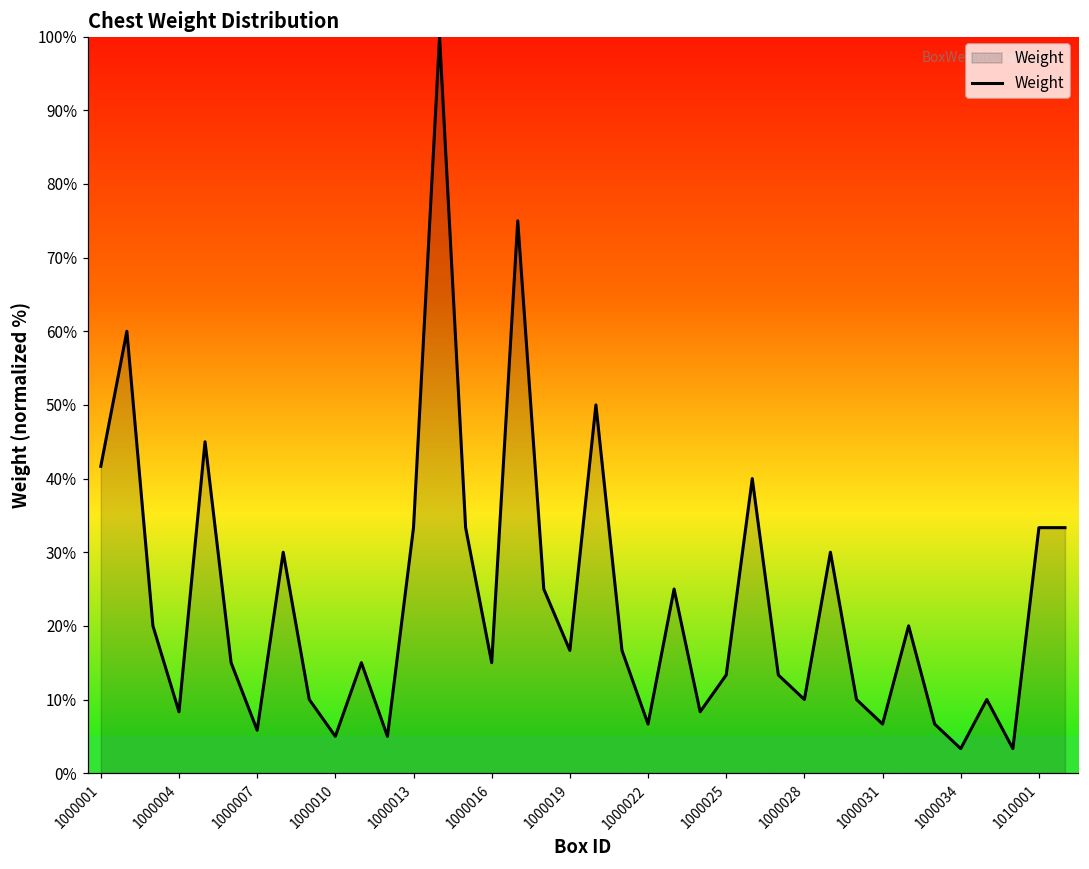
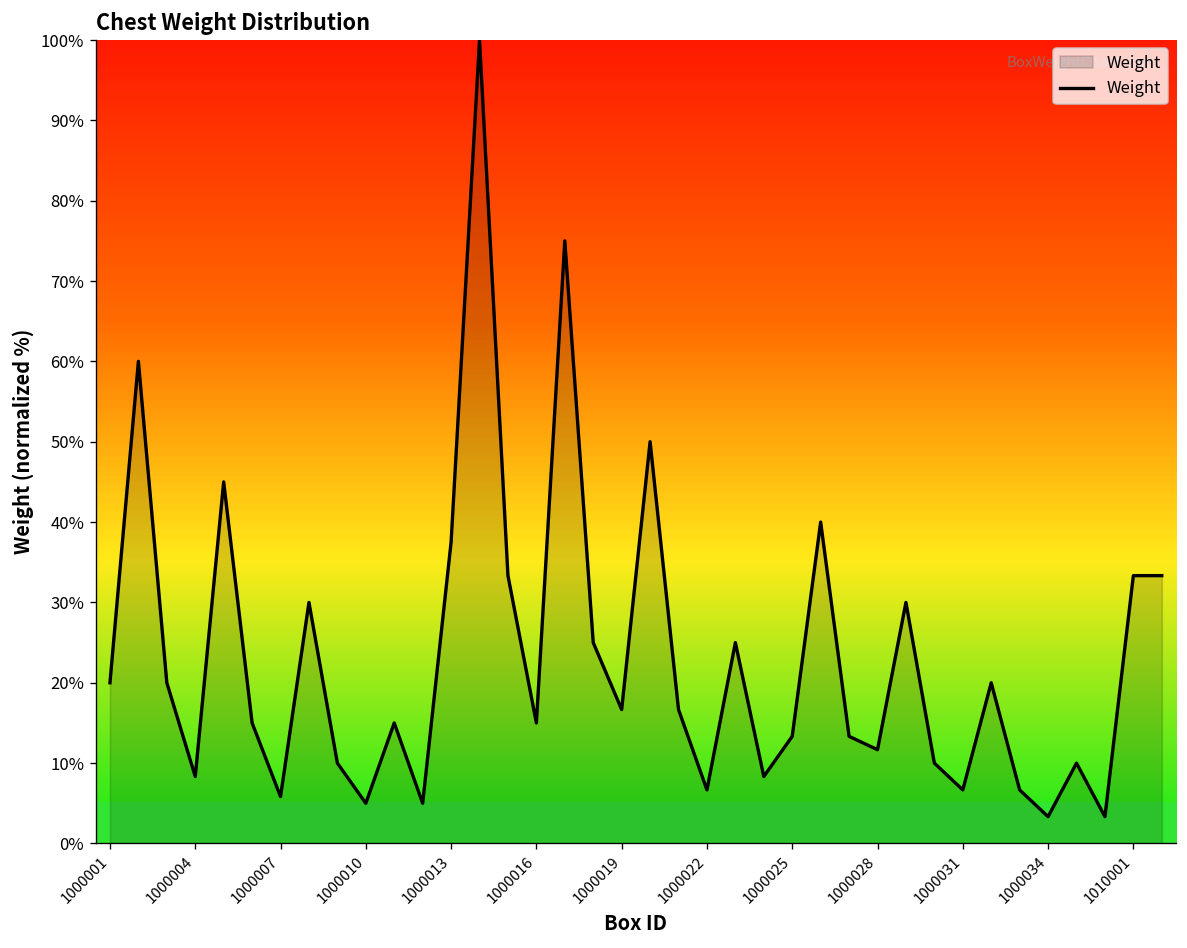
  {
-   "1000001": "42%",
+   "1000001": "20%",
    "1000004": "8%",
    "1000007": "6%",
    "1000010": "5%",
-   "1000013": "33%",
+   "1000013": "38%",
    "1000016": "15%",
    "1000019": "17%",
    "1000022": "7%",
    "1000025": "13%",
-   "1000028": "10%",
+   "1000028": "12%",
    "1000031": "7%",
    "1000034": "3%",
    "1010001": "33%"
  }
